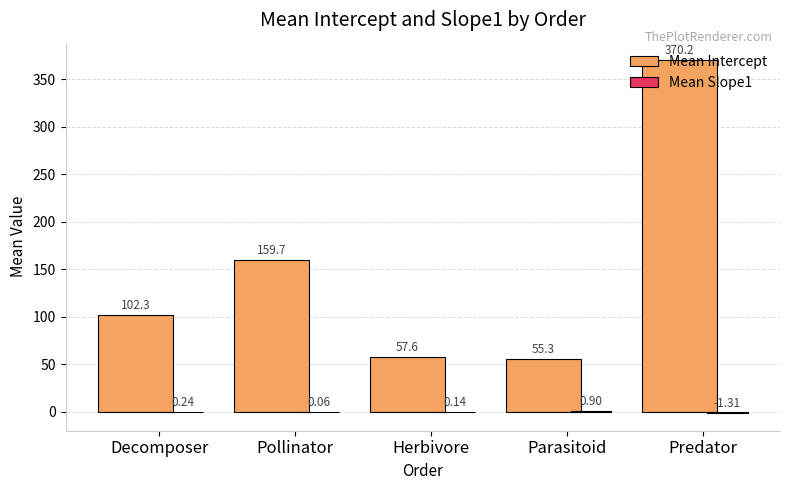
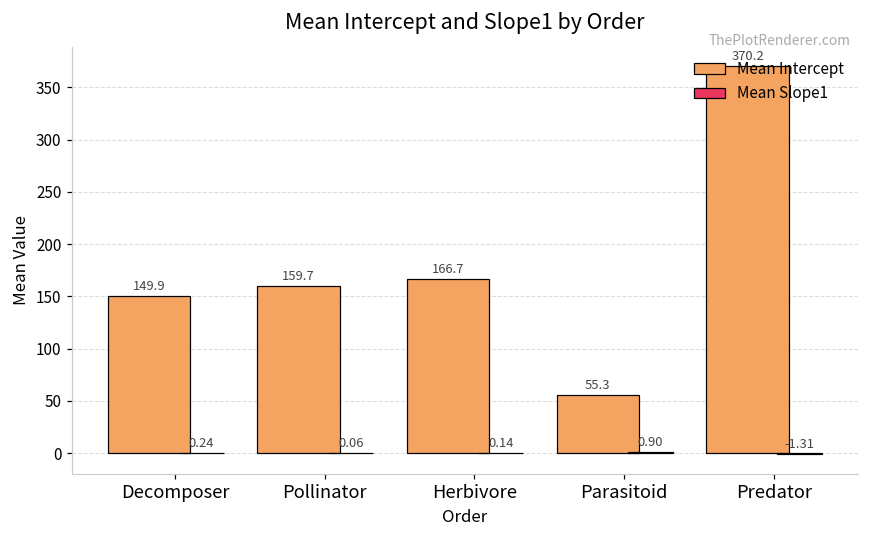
  {
    "Mean Intercept": {
-     "Decomposer": 102.3,
+     "Decomposer": 149.9,
      "Pollinator": 159.7,
-     "Herbivore": 57.6,
+     "Herbivore": 166.7,
      "Parasitoid": 55.3,
      "Predator": 370.2
    },
    "Mean Slope1": {
      "Decomposer": 0.24,
      "Pollinator": 0.06,
      "Herbivore": 0.14,
      "Parasitoid": 0.90,
      "Predator": -1.31
    }
  }
